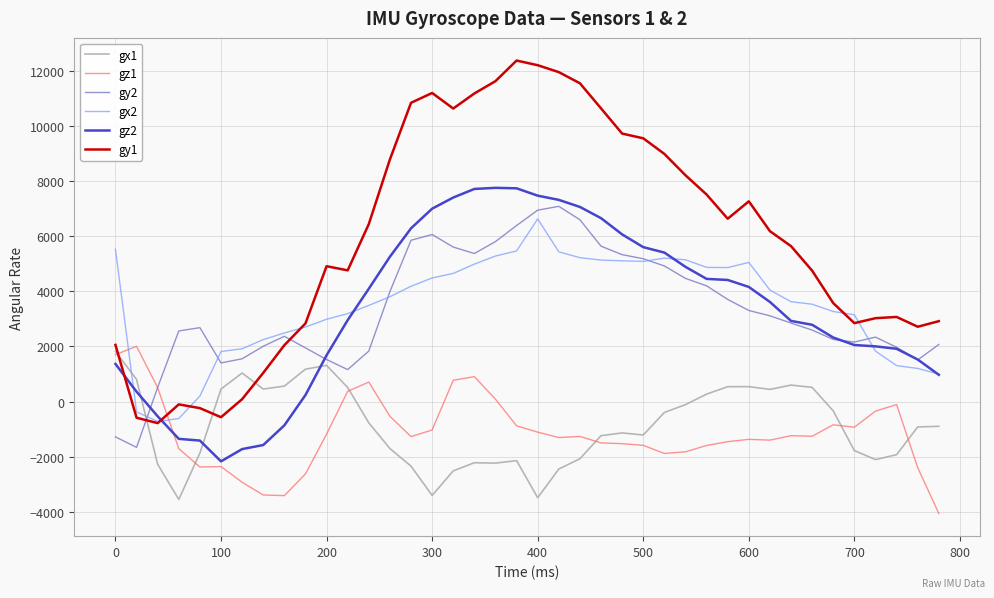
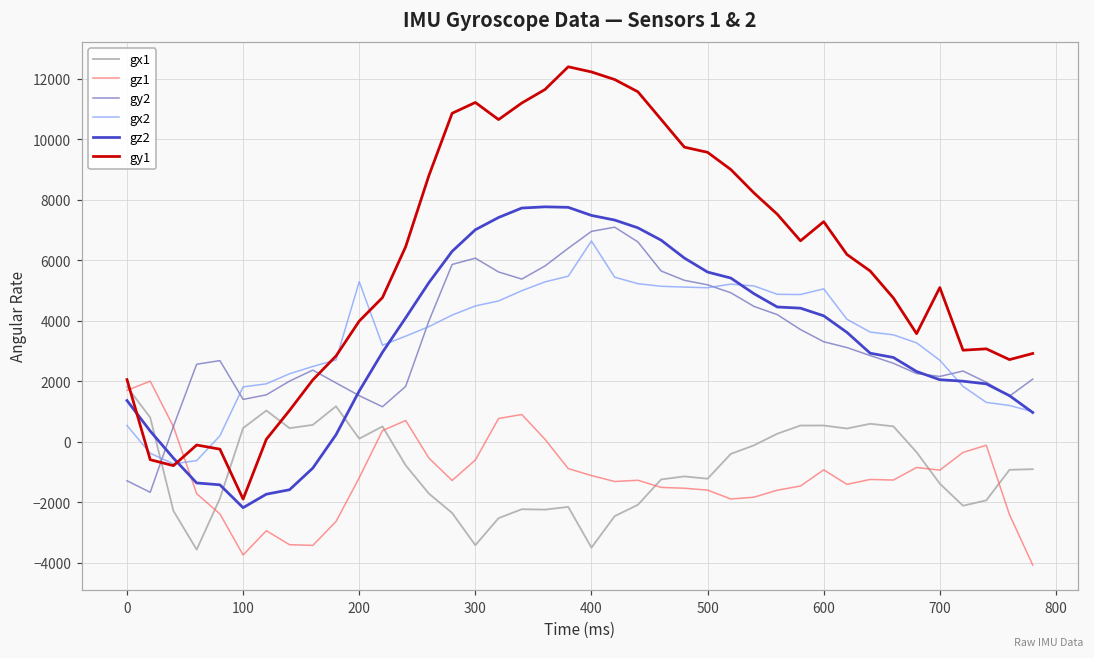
  {
    "gx1": {
      "0": 1800,
      "100": 500,
-     "200": 1300,
+     "200": 100,
      "300": -3400,
      "400": -3500,
      "500": -1200,
      "600": 500,
-     "700": -1800
+     "700": -1400
    },
    "gz1": {
      "0": 1700,
-     "100": -2400,
+     "100": -3700,
      "200": -1200,
-     "300": -1000,
+     "300": -600,
      "400": -1100,
      "500": -1600,
-     "600": -1400,
+     "600": -900,
      "700": -900
    },
    "gx2": {
-     "0": 5500,
+     "0": 500,
      "100": 1800,
-     "200": 3000,
+     "200": 5300,
      "300": 4500,
      "400": 6600,
      "500": 5100,
      "600": 5100,
-     "700": 3200
+     "700": 2700
    },
    "gy1": {
      "0": 2100,
-     "100": -600,
-     "200": 4900,
+     "100": -1900,
+     "200": 4000,
      "300": 11200,
      "400": 12200,
      "500": 9600,
      "600": 7300,
-     "700": 2800
+     "700": 5100
    }
  }
